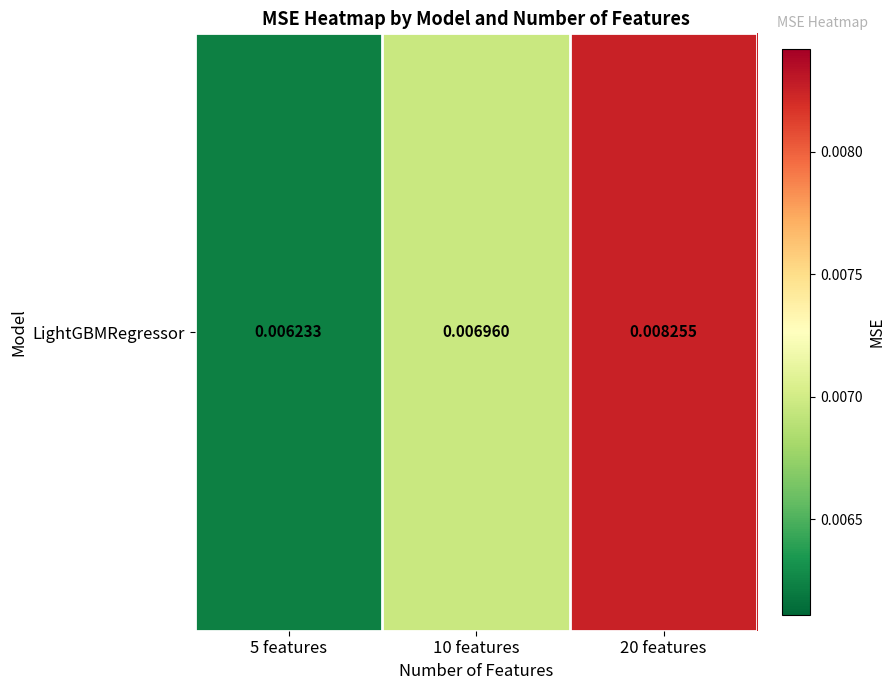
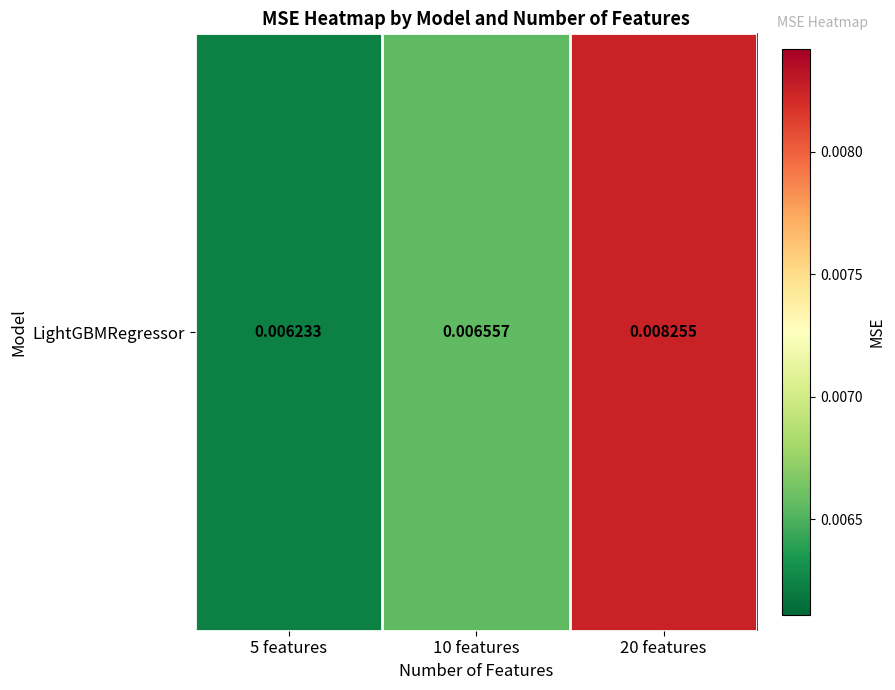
  {
    "LightGBMRegressor": {
      "5 features": 0.006233,
-     "10 features": 0.006960,
+     "10 features": 0.006557,
      "20 features": 0.008255
    }
  }
